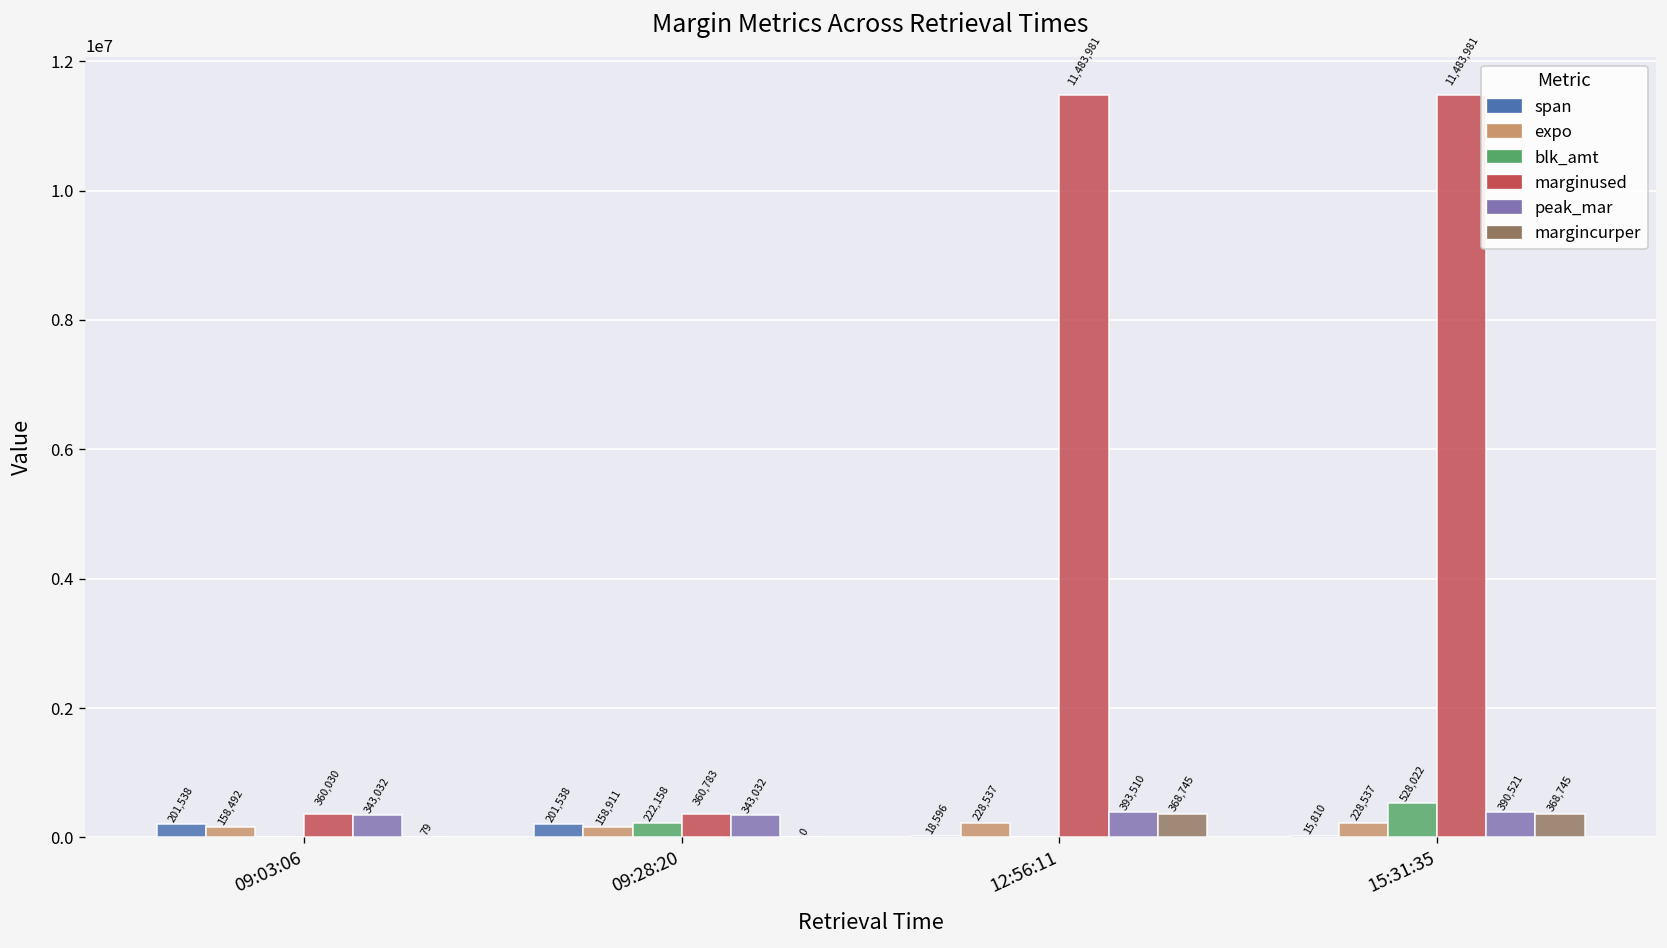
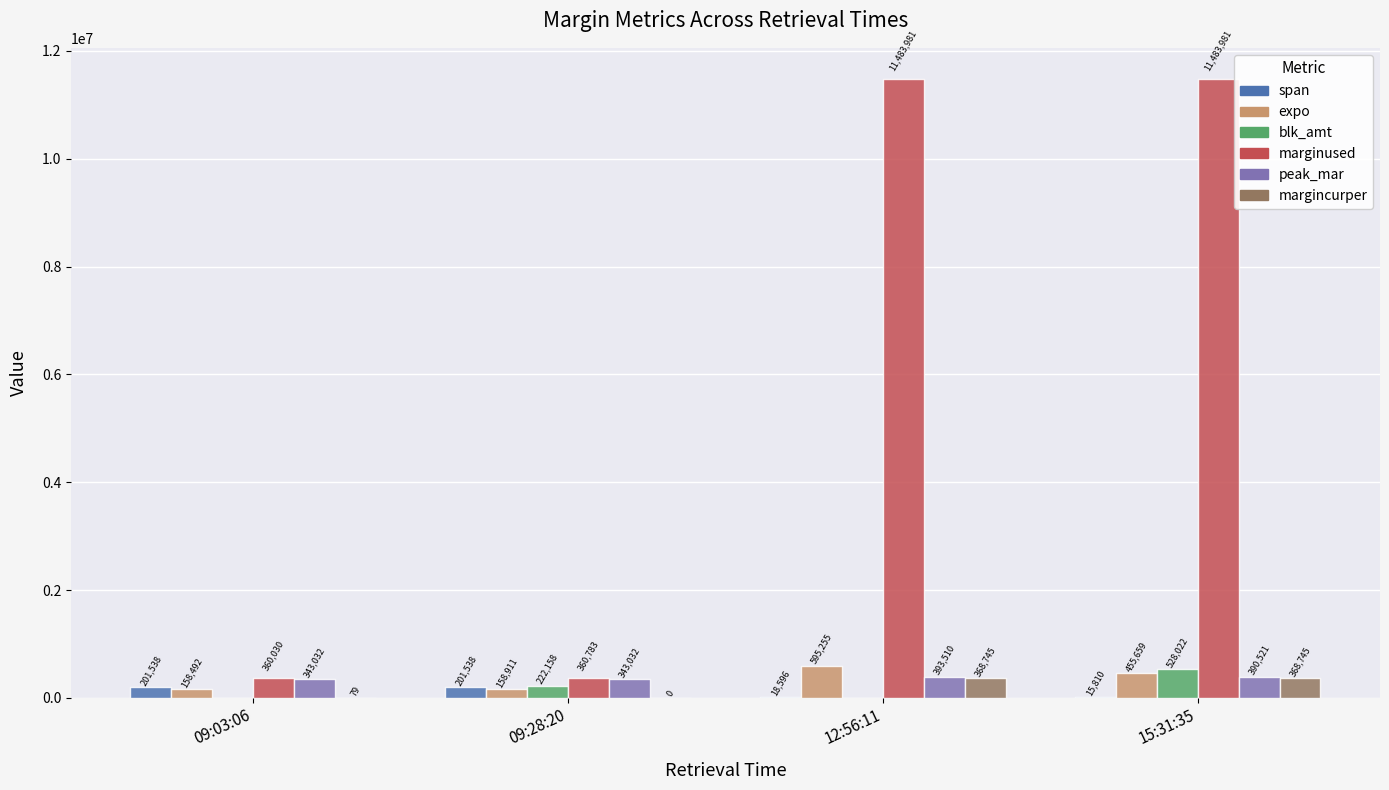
  {
    "expo": {
      "09:03:06": "158,492",
      "09:28:20": "158,911",
-     "12:56:11": "228,537",
-     "15:31:35": "228,537"
+     "12:56:11": "595,255",
+     "15:31:35": "455,659"
    },
    "blk_amt": {
      "09:28:20": "222,158",
      "15:31:35": "528,022"
    },
    "marginused": {
      "09:03:06": "360,030",
      "09:28:20": "360,783",
      "12:56:11": "11,483,981",
      "15:31:35": "11,483,981"
    },
    "margincurper": {
      "09:03:06": "79",
      "09:28:20": "0",
      "12:56:11": "368,745",
      "15:31:35": "368,745"
    }
  }
